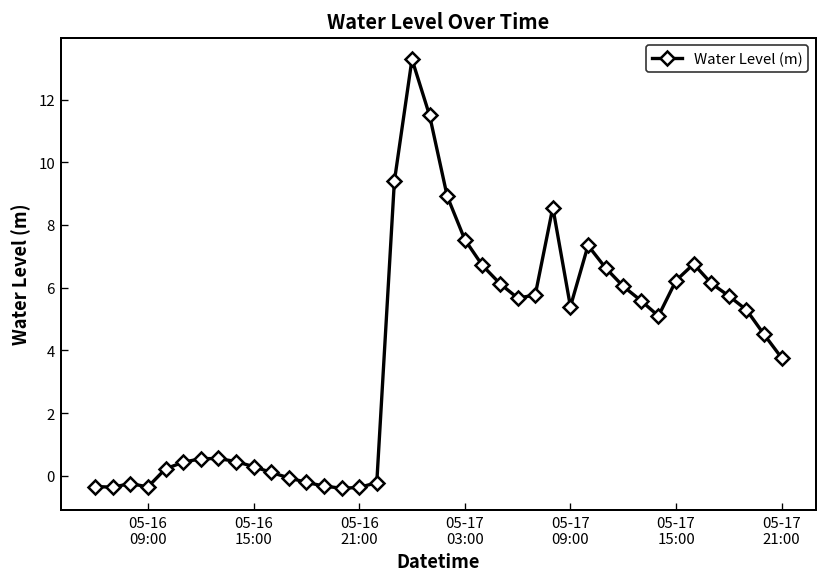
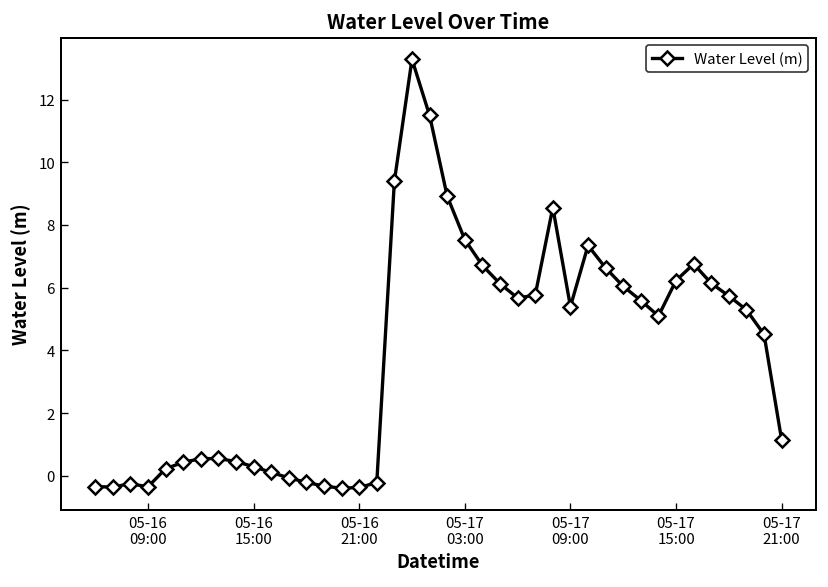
  {
    "05-16 09:00": -0.4,
    "05-16 15:00": 0.3,
    "05-16 21:00": -0.4,
    "05-17 03:00": 7.5,
    "05-17 09:00": 5.4,
    "05-17 15:00": 6.2,
-   "05-17 21:00": 3.8
+   "05-17 21:00": 1.1
  }
